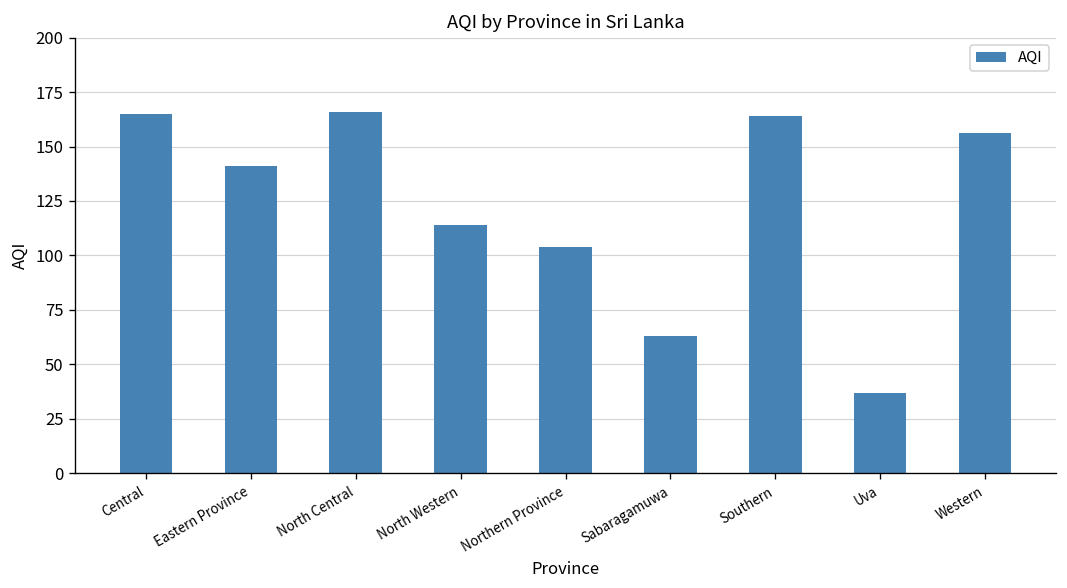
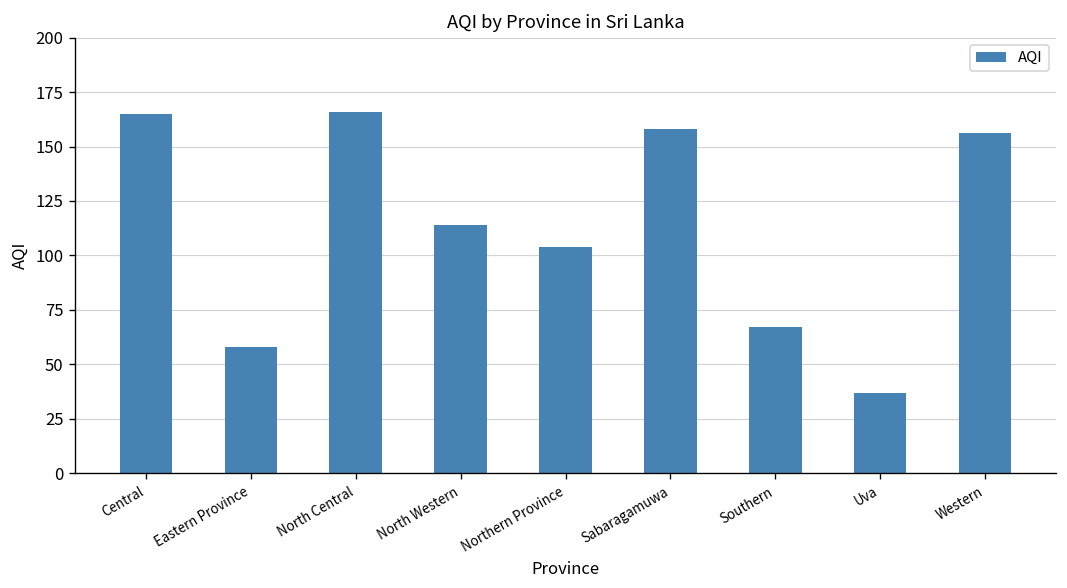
  {
    "Central": 165,
-   "Eastern Province": 141,
+   "Eastern Province": 58,
    "North Central": 166,
    "North Western": 114,
    "Northern Province": 104,
-   "Sabaragamuwa": 63,
-   "Southern": 164,
+   "Sabaragamuwa": 158,
+   "Southern": 67,
    "Uva": 37,
    "Western": 156
  }
